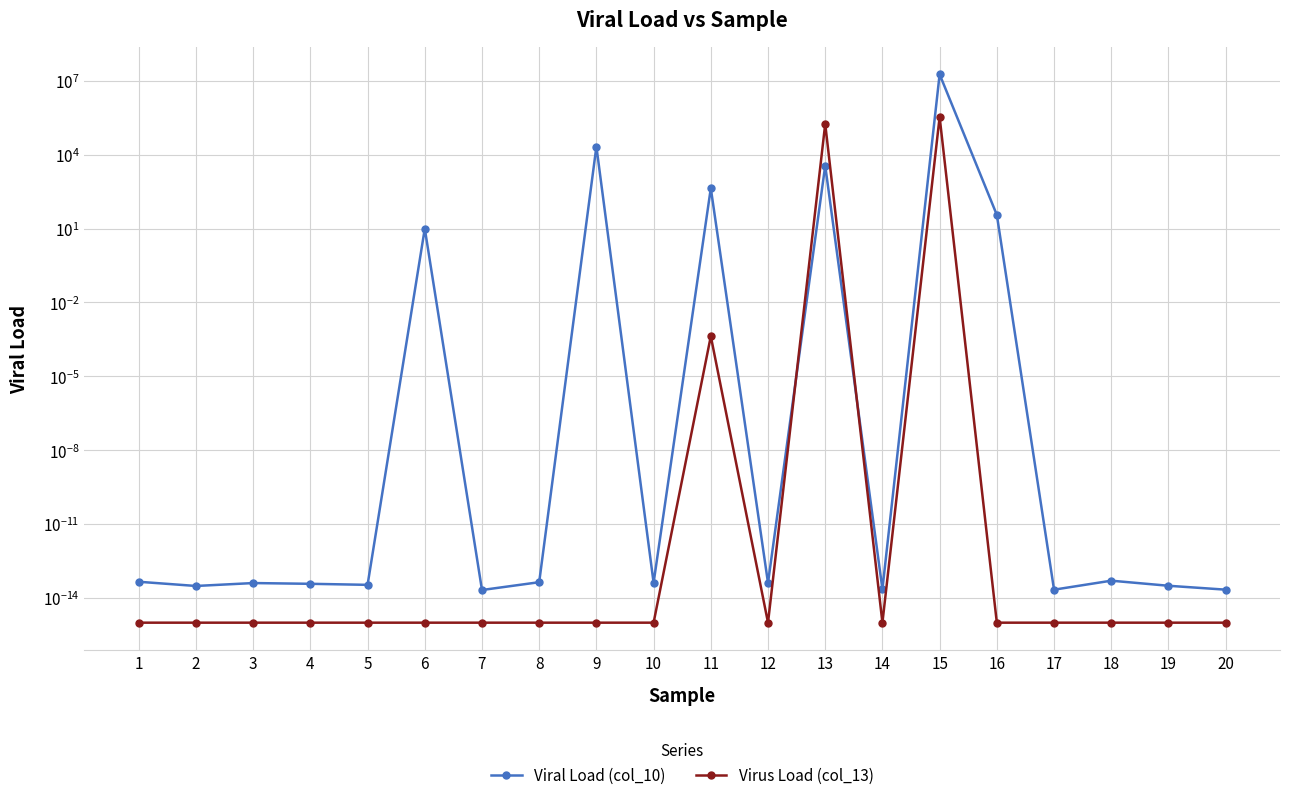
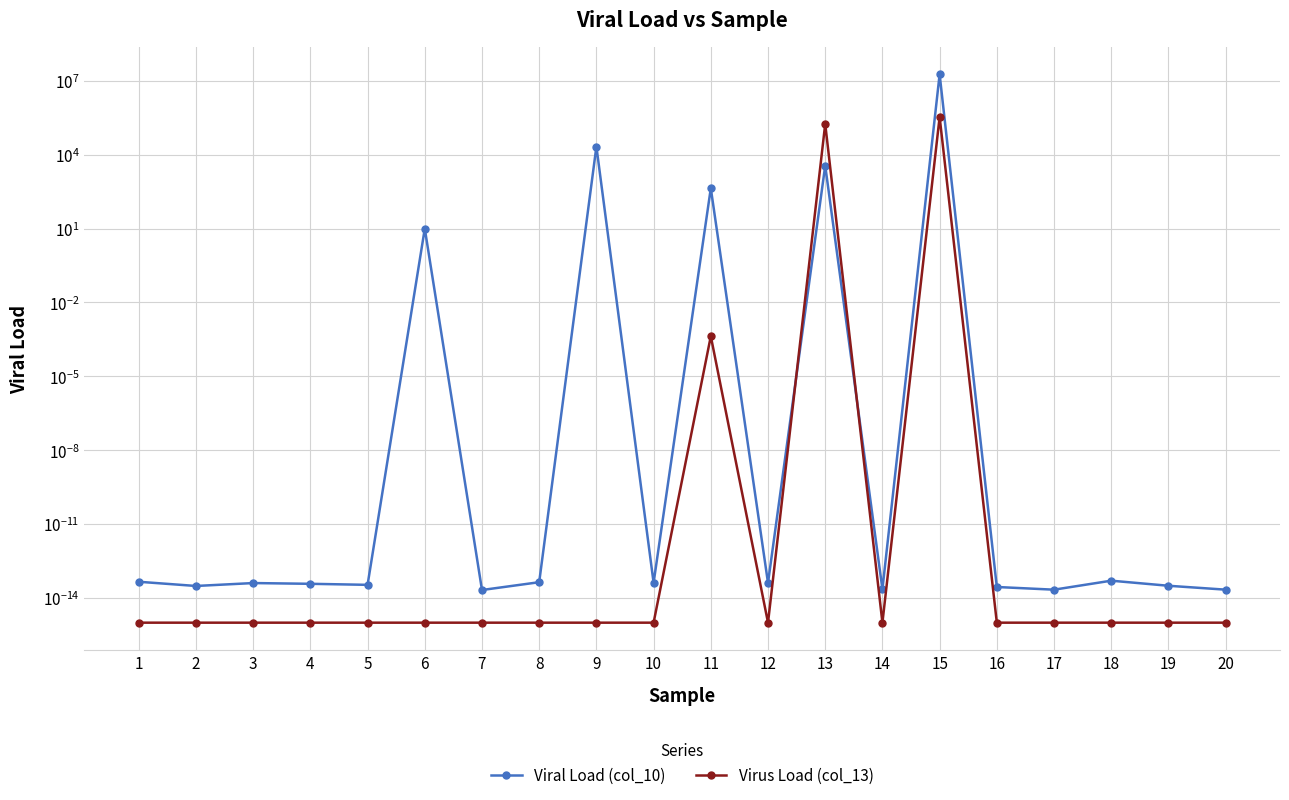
  {
    "Viral Load (col_10)": {
      "1": 0.000000000000,
      "2": 0.000000000000,
      "3": 0.000000000000,
      "4": 0.000000000000,
      "5": 0.000000000000,
      "6": 10,
      "7": 0.000000000000,
      "8": 0.000000000000,
      "9": 20000,
      "10": 0.000000000000,
      "11": 400,
      "12": 0.000000000000,
      "13": 4000,
      "14": 0.000000000000,
      "15": 20000000,
-     "16": 40,
+     "16": 0,
      "17": 0.000000000000,
      "18": 0.000000000000,
      "19": 0.000000000000,
      "20": 0.000000000000
    },
    "Virus Load (col_13)": {
      "1": 0.000000000000,
      "2": 0.000000000000,
      "3": 0.000000000000,
      "4": 0.000000000000,
      "5": 0.000000000000,
      "6": 0.000000000000,
      "7": 0.000000000000,
      "8": 0.000000000000,
      "9": 0.000000000000,
      "10": 0.000000000000,
      "11": 0.0004,
      "12": 0.000000000000,
      "13": 200000,
      "14": 0.000000000000,
      "15": 300000,
      "16": 0.000000000000,
      "17": 0.000000000000,
      "18": 0.000000000000,
      "19": 0.000000000000,
      "20": 0.000000000000
    }
  }
